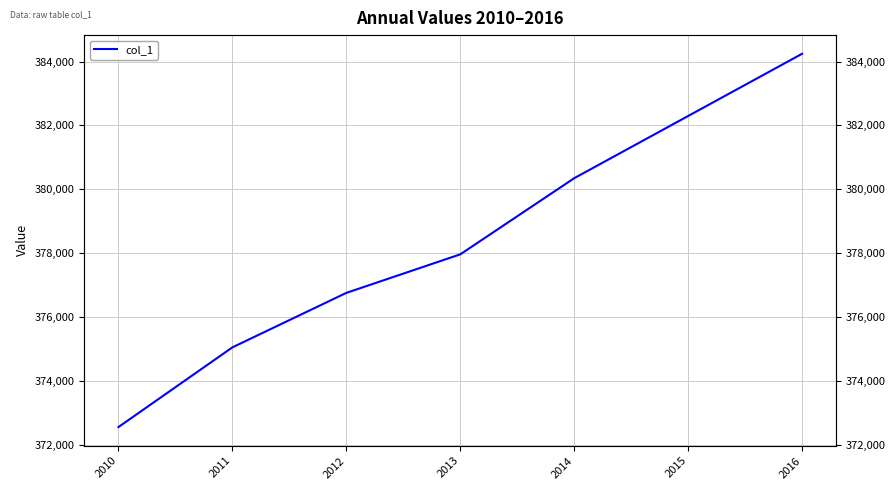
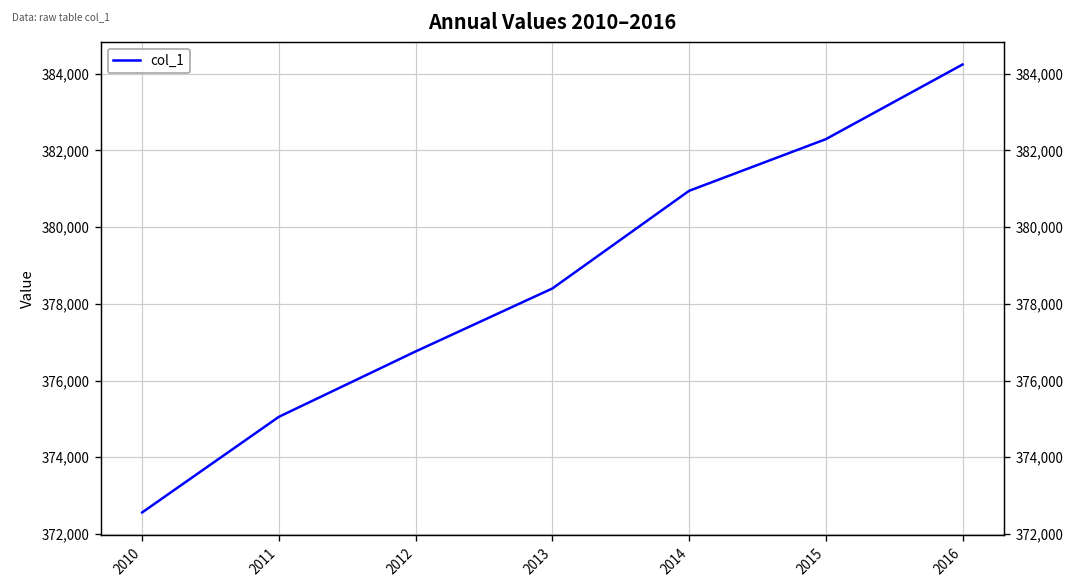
  {
    "2010": "372,600",
    "2011": "375,100",
    "2012": "376,800",
-   "2013": "378,000",
-   "2014": "380,300",
+   "2013": "378,400",
+   "2014": "380,900",
    "2015": "382,300",
    "2016": "384,200"
  }
